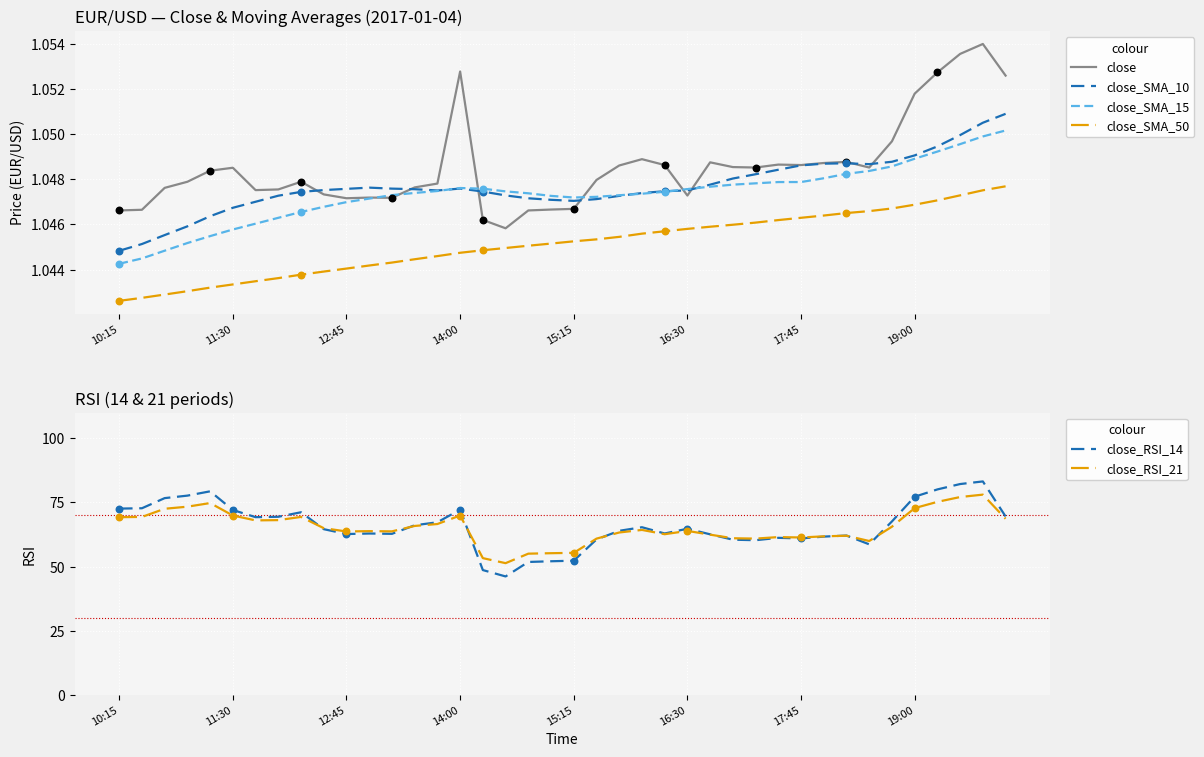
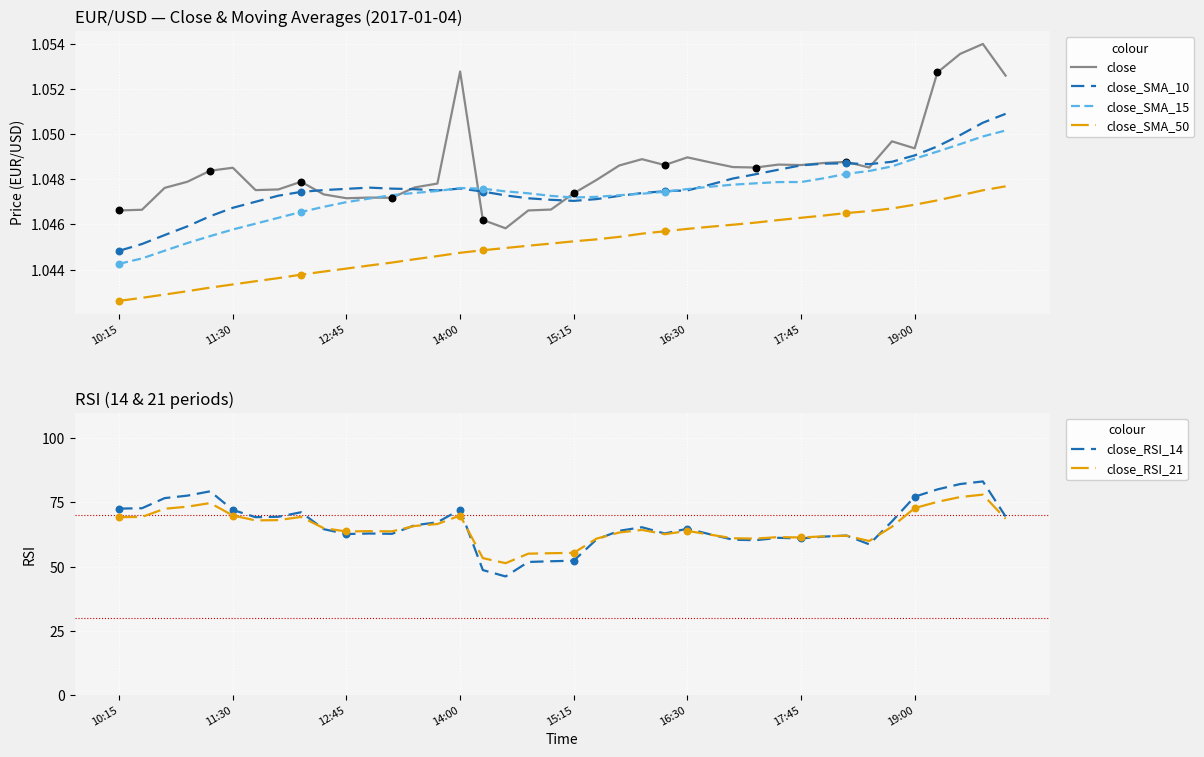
  {
    "EUR/USD — Close & Moving Averages (2017-01-04)": {
      "close": {
        "11:30": 1.0485,
        "12:45": 1.0472,
        "14:00": 1.0528,
-       "15:15": 1.0467,
-       "16:30": 1.0473,
-       "19:00": 1.0518
+       "15:15": 1.0474,
+       "16:30": 1.0490,
+       "19:00": 1.0494
      }
    }
  }
